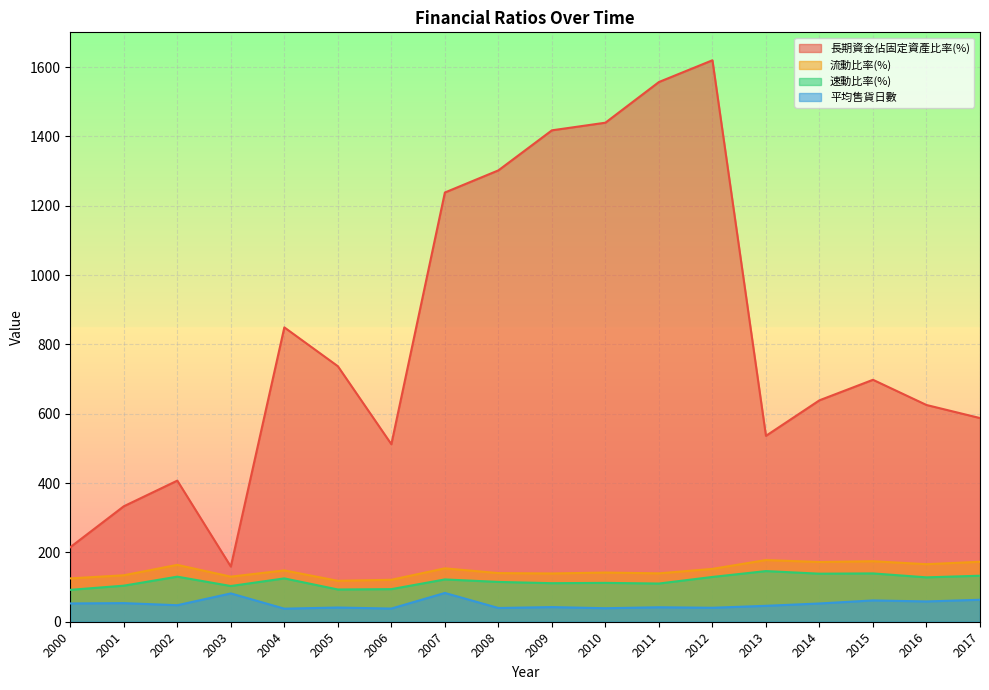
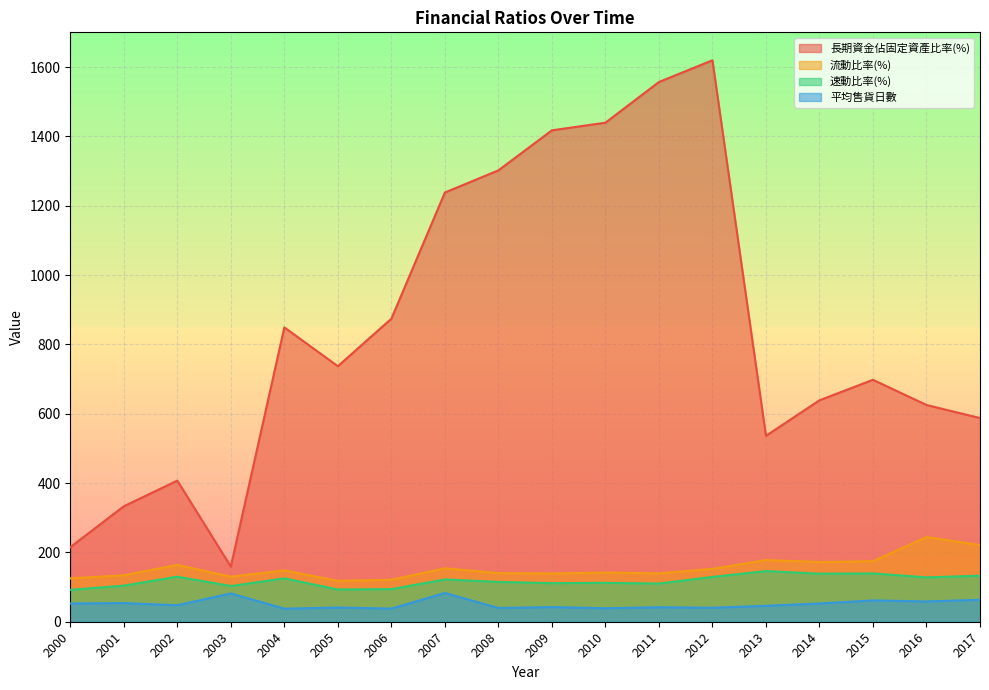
  {
    "長期資金佔固定資產比率(%)": {
      "2000": 220,
      "2001": 330,
      "2002": 410,
      "2003": 160,
      "2004": 850,
      "2005": 740,
-     "2006": 510,
+     "2006": 870,
      "2007": 1240,
      "2008": 1300,
      "2009": 1420,
      "2010": 1440,
      "2011": 1560,
      "2012": 1620,
      "2013": 540,
      "2014": 640,
      "2015": 700,
      "2016": 630,
      "2017": 590
    },
    "流動比率(%)": {
      "2000": 130,
      "2001": 130,
      "2002": 160,
      "2003": 130,
      "2004": 150,
      "2005": 120,
      "2006": 120,
      "2007": 150,
      "2008": 140,
      "2009": 140,
      "2010": 140,
      "2011": 140,
      "2012": 150,
      "2013": 180,
      "2014": 170,
      "2015": 170,
-     "2016": 170,
-     "2017": 170
+     "2016": 240,
+     "2017": 220
    },
    "速動比率(%)": {
      "2000": 90,
      "2001": 100,
      "2002": 130,
      "2003": 100,
      "2004": 130,
      "2005": 90,
      "2006": 90,
      "2007": 120,
      "2008": 110,
      "2009": 110,
      "2010": 110,
      "2011": 110,
      "2012": 130,
      "2013": 150,
      "2014": 140,
      "2015": 140,
      "2016": 130,
      "2017": 130
    },
    "平均售貨日數": {
      "2000": 50,
      "2001": 50,
      "2002": 50,
      "2003": 80,
      "2004": 40,
      "2005": 40,
      "2006": 40,
      "2007": 80,
      "2008": 40,
      "2009": 40,
      "2010": 40,
      "2011": 40,
      "2012": 40,
      "2013": 50,
      "2014": 50,
      "2015": 60,
      "2016": 60,
      "2017": 60
    }
  }
